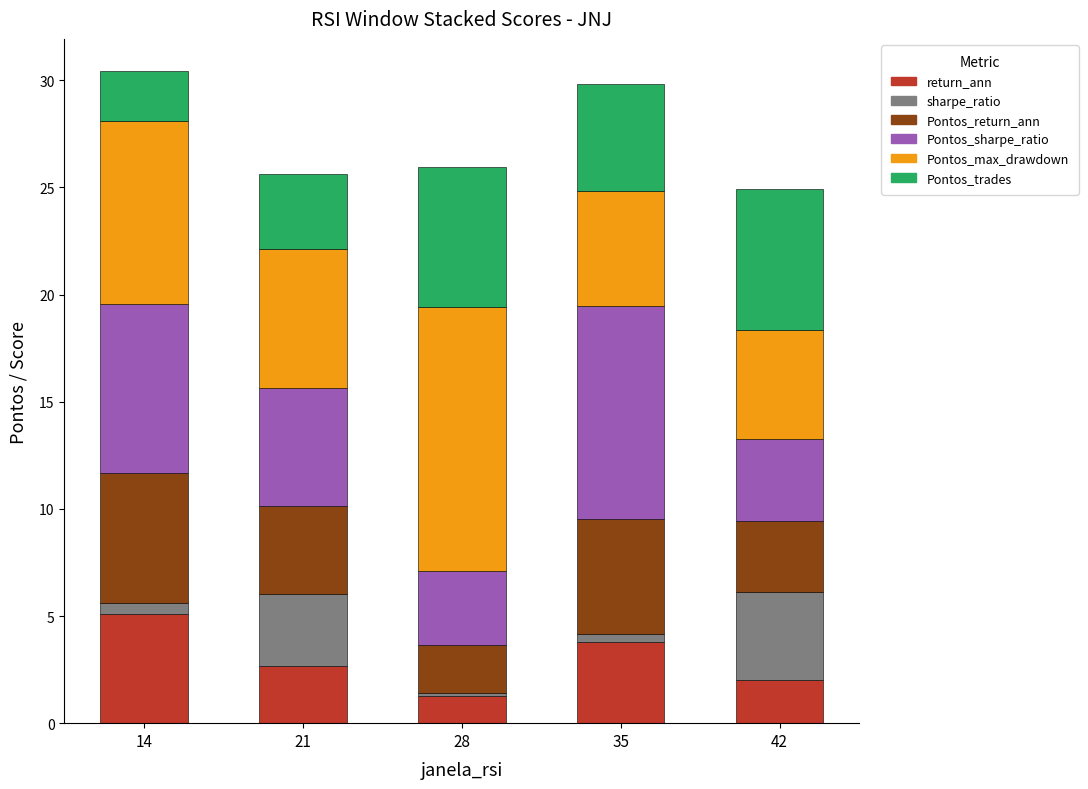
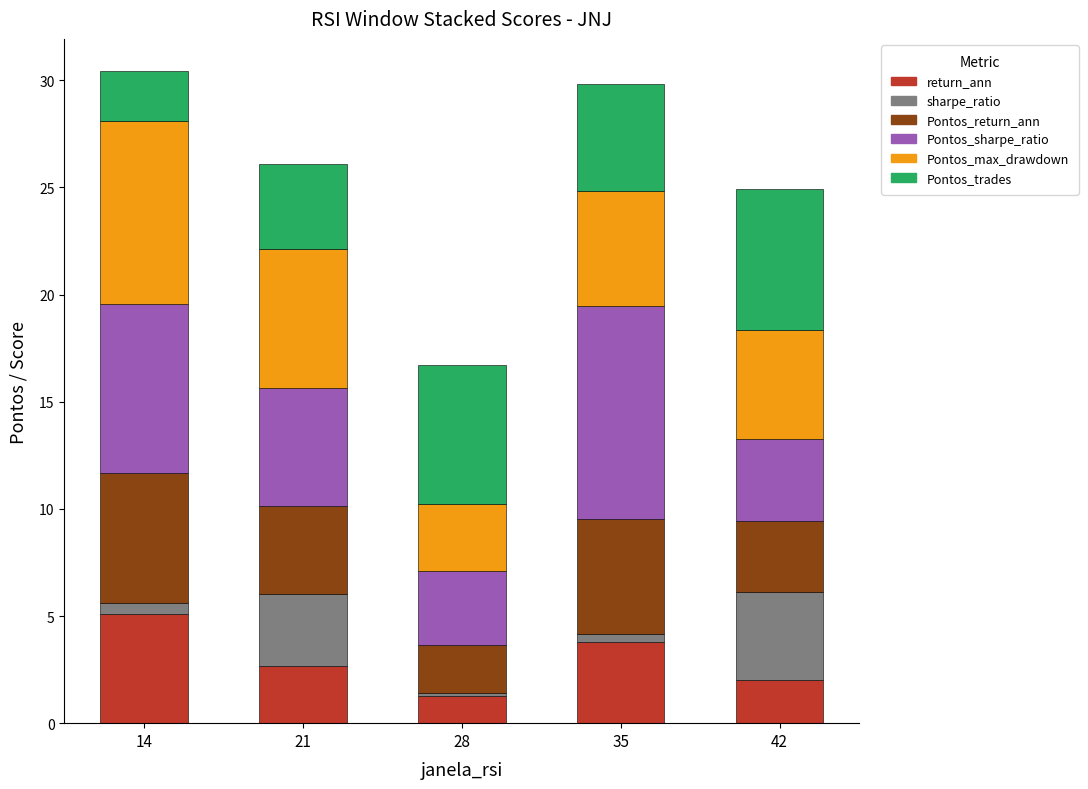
  {
    "sharpe_ratio": {
      "14": 0.5,
      "21": 3.3,
      "28": 0.1,
      "35": 0.4,
      "42": 4.1
    },
    "Pontos_sharpe_ratio": {
      "14": 7.9,
      "21": 5.5,
      "28": 3.4,
      "35": 10.0,
      "42": 3.8
    },
    "Pontos_max_drawdown": {
      "14": 8.6,
      "21": 6.5,
-     "28": 12.3,
+     "28": 3.1,
      "35": 5.3,
      "42": 5.1
    },
    "Pontos_trades": {
      "14": 2.3,
-     "21": 3.5,
+     "21": 4.0,
      "28": 6.5,
      "35": 5.0,
      "42": 6.6
    }
  }
